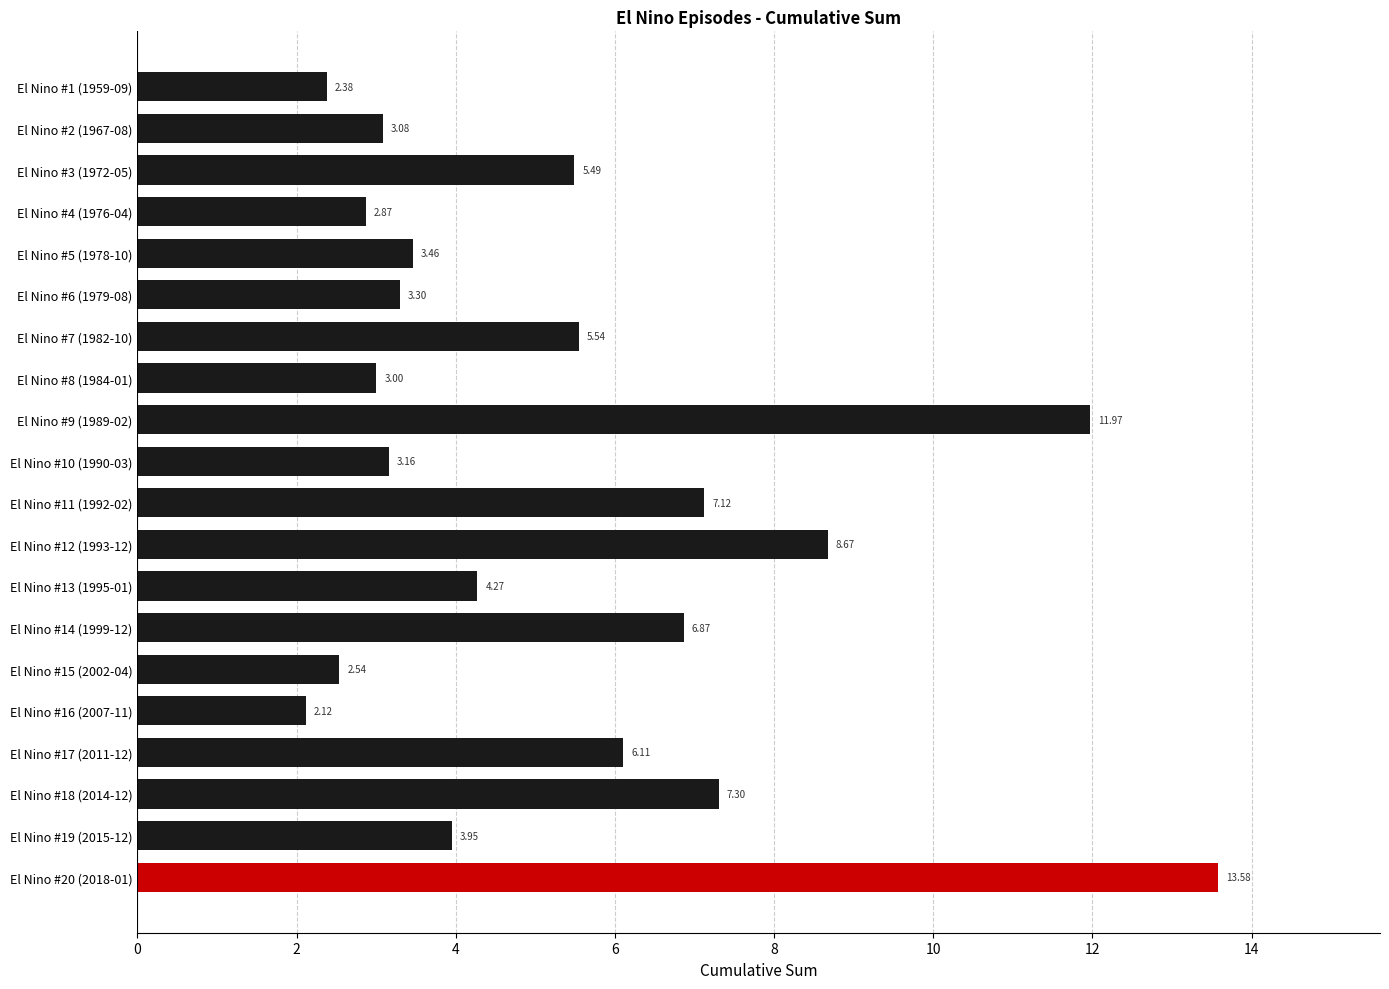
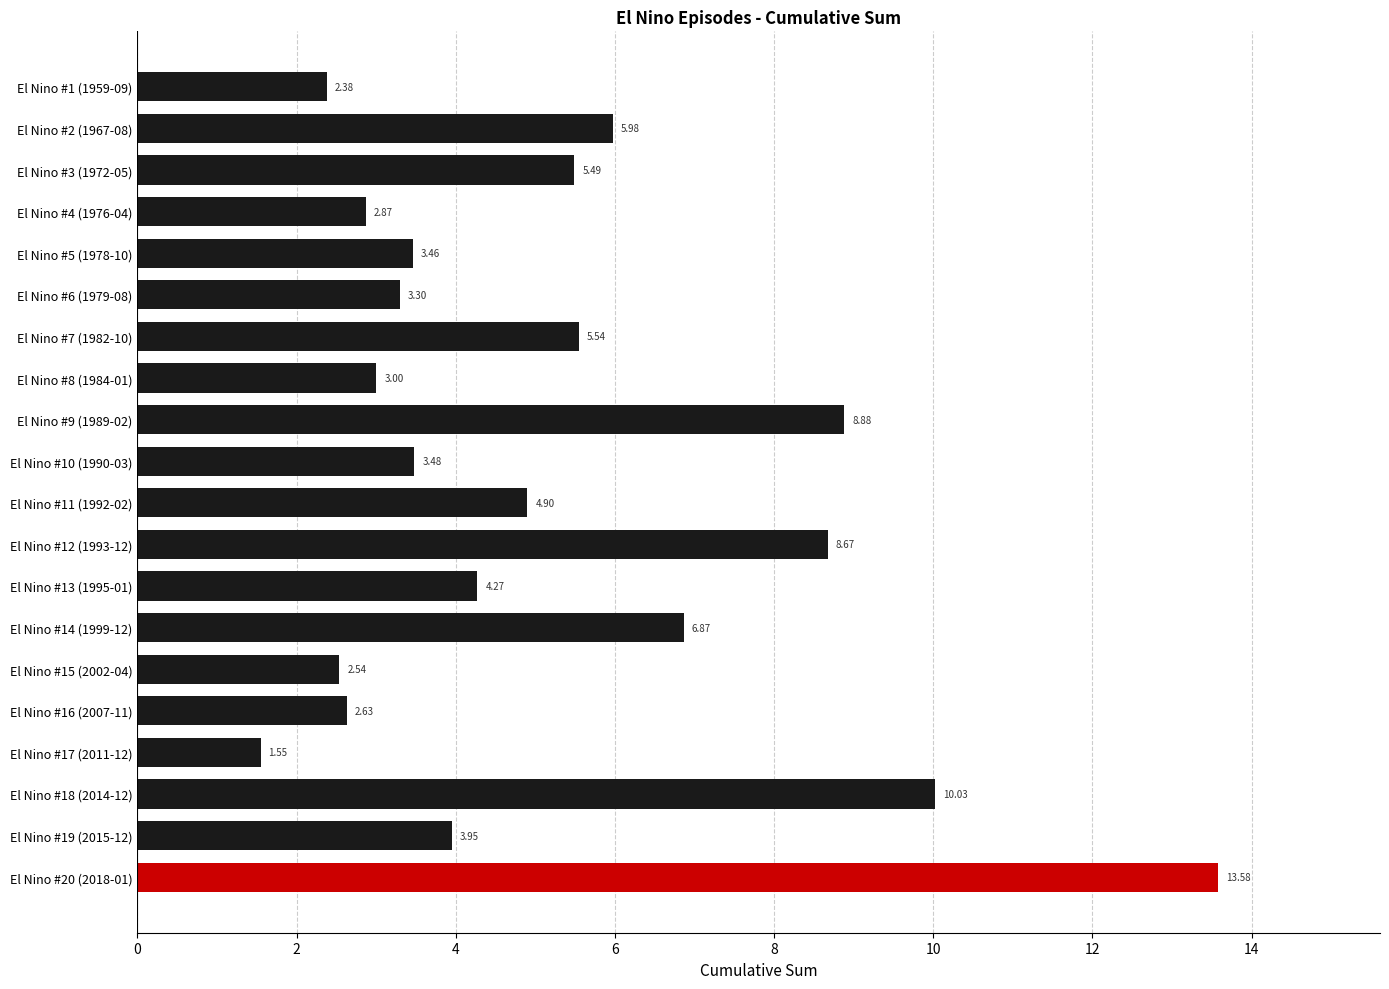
  {
    "El Nino #1 (1959-09)": 2.38,
-   "El Nino #2 (1967-08)": 3.08,
+   "El Nino #2 (1967-08)": 5.98,
    "El Nino #3 (1972-05)": 5.49,
    "El Nino #4 (1976-04)": 2.87,
    "El Nino #5 (1978-10)": 3.46,
    "El Nino #6 (1979-08)": 3.30,
    "El Nino #7 (1982-10)": 5.54,
    "El Nino #8 (1984-01)": 3.00,
-   "El Nino #9 (1989-02)": 11.97,
-   "El Nino #10 (1990-03)": 3.16,
-   "El Nino #11 (1992-02)": 7.12,
+   "El Nino #9 (1989-02)": 8.88,
+   "El Nino #10 (1990-03)": 3.48,
+   "El Nino #11 (1992-02)": 4.90,
    "El Nino #12 (1993-12)": 8.67,
    "El Nino #13 (1995-01)": 4.27,
    "El Nino #14 (1999-12)": 6.87,
    "El Nino #15 (2002-04)": 2.54,
-   "El Nino #16 (2007-11)": 2.12,
-   "El Nino #17 (2011-12)": 6.11,
-   "El Nino #18 (2014-12)": 7.30,
+   "El Nino #16 (2007-11)": 2.63,
+   "El Nino #17 (2011-12)": 1.55,
+   "El Nino #18 (2014-12)": 10.03,
    "El Nino #19 (2015-12)": 3.95,
    "El Nino #20 (2018-01)": 13.58
  }
